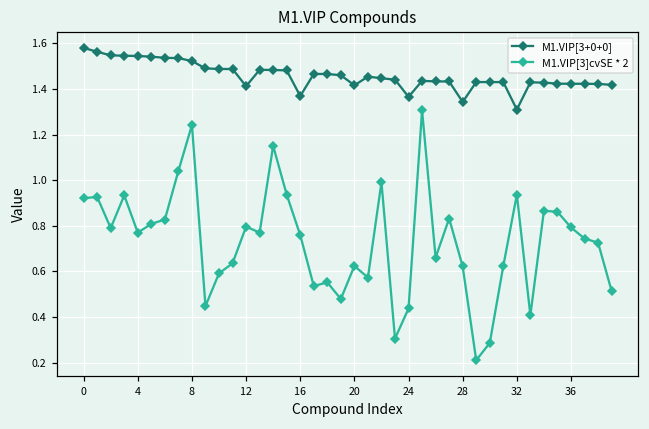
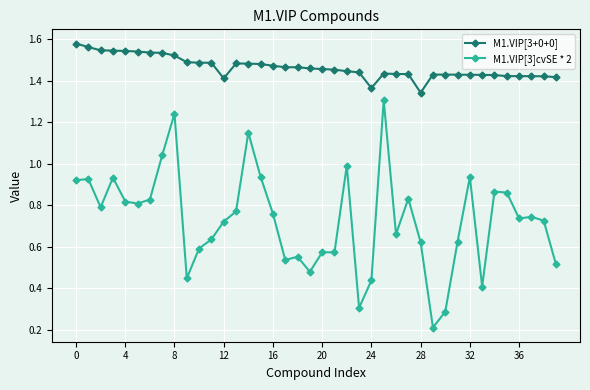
  {
    "M1.VIP[3+0+0]": {
      "0": 1.58,
      "4": 1.54,
      "8": 1.52,
      "12": 1.41,
-     "16": 1.37,
-     "20": 1.42,
+     "16": 1.47,
+     "20": 1.46,
      "24": 1.37,
      "28": 1.34,
-     "32": 1.31,
+     "32": 1.43,
      "36": 1.42
    },
    "M1.VIP[3]cvSE * 2": {
      "0": 0.92,
-     "4": 0.77,
+     "4": 0.82,
      "8": 1.24,
-     "12": 0.80,
+     "12": 0.72,
      "16": 0.76,
-     "20": 0.62,
+     "20": 0.57,
      "24": 0.44,
      "28": 0.62,
      "32": 0.94,
-     "36": 0.79
+     "36": 0.74
    }
  }
